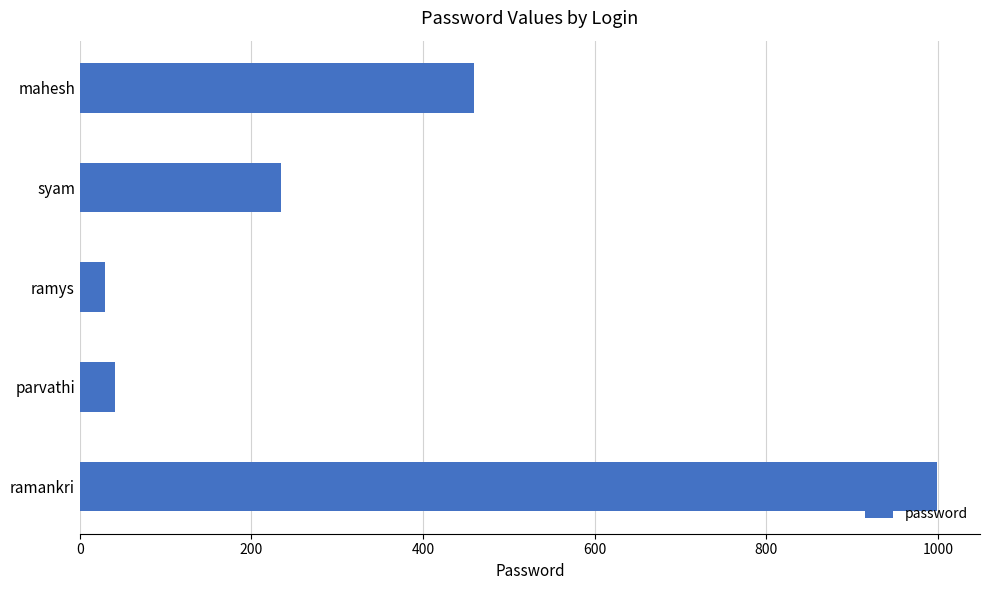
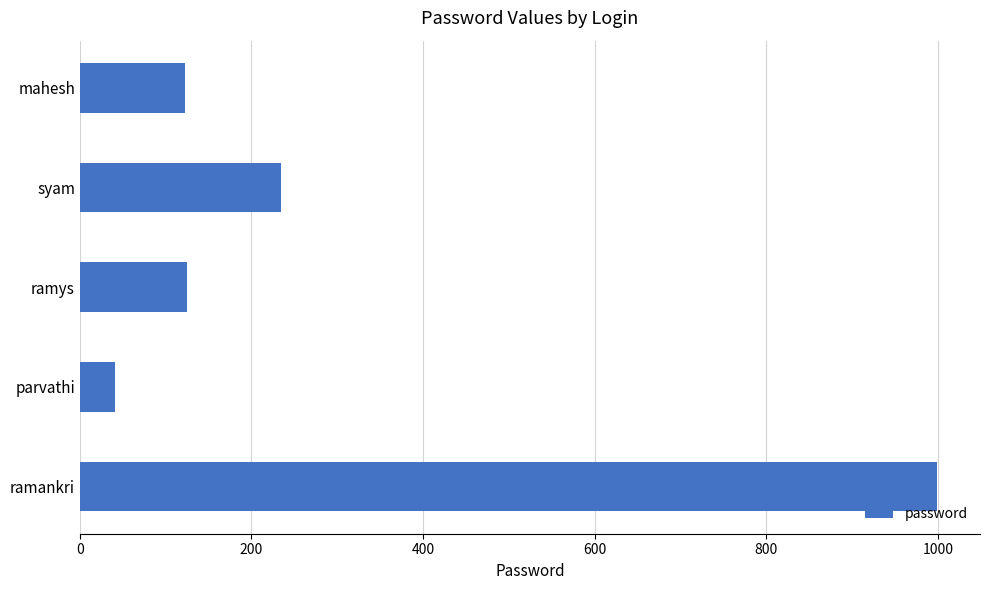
  {
-   "mahesh": 460,
+   "mahesh": 120,
    "syam": 230,
-   "ramys": 30,
+   "ramys": 130,
    "parvathi": 40,
    "ramankri": 1000
  }
